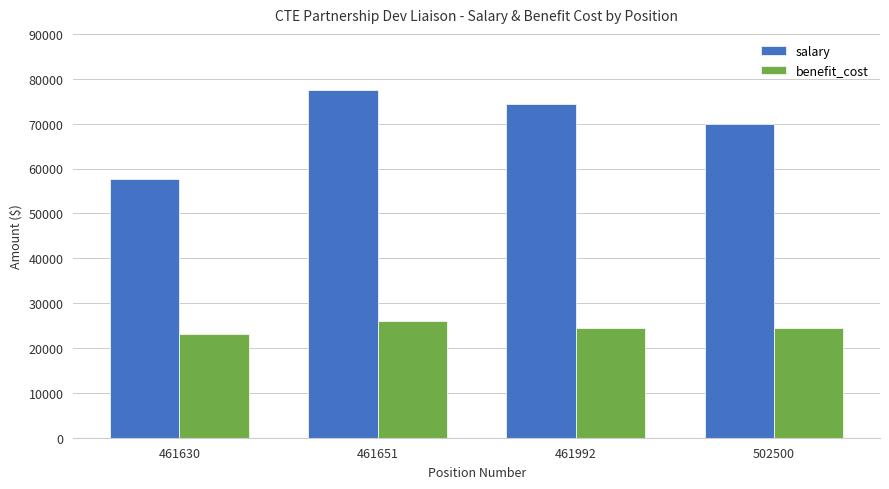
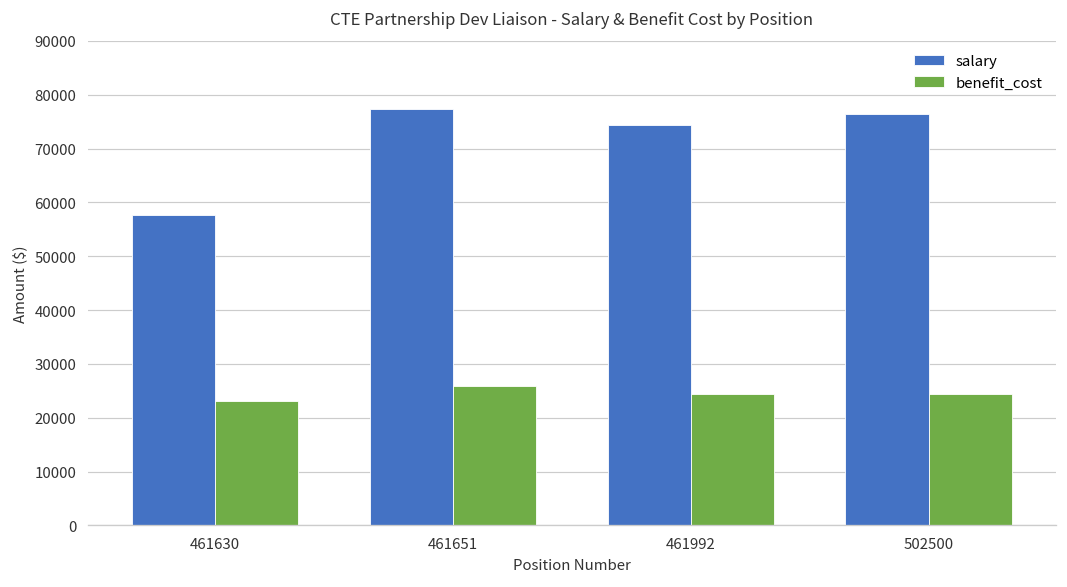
  {
    "salary": {
      "461630": 58000,
      "461651": 77000,
      "461992": 74000,
-     "502500": 70000
+     "502500": 76000
    },
    "benefit_cost": {
      "461630": 23000,
      "461651": 26000,
      "461992": 24000,
      "502500": 24000
    }
  }
